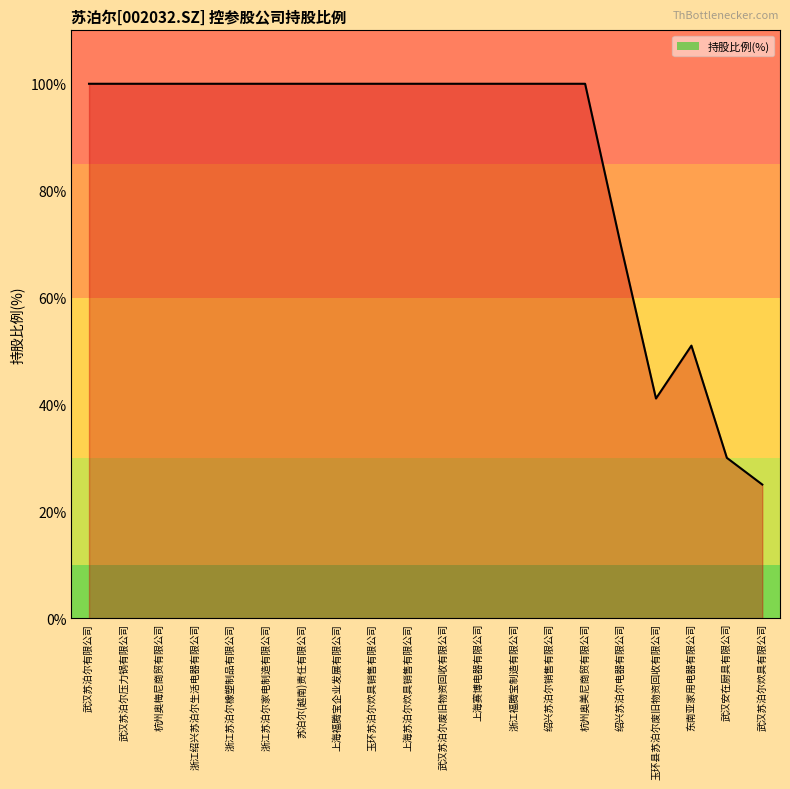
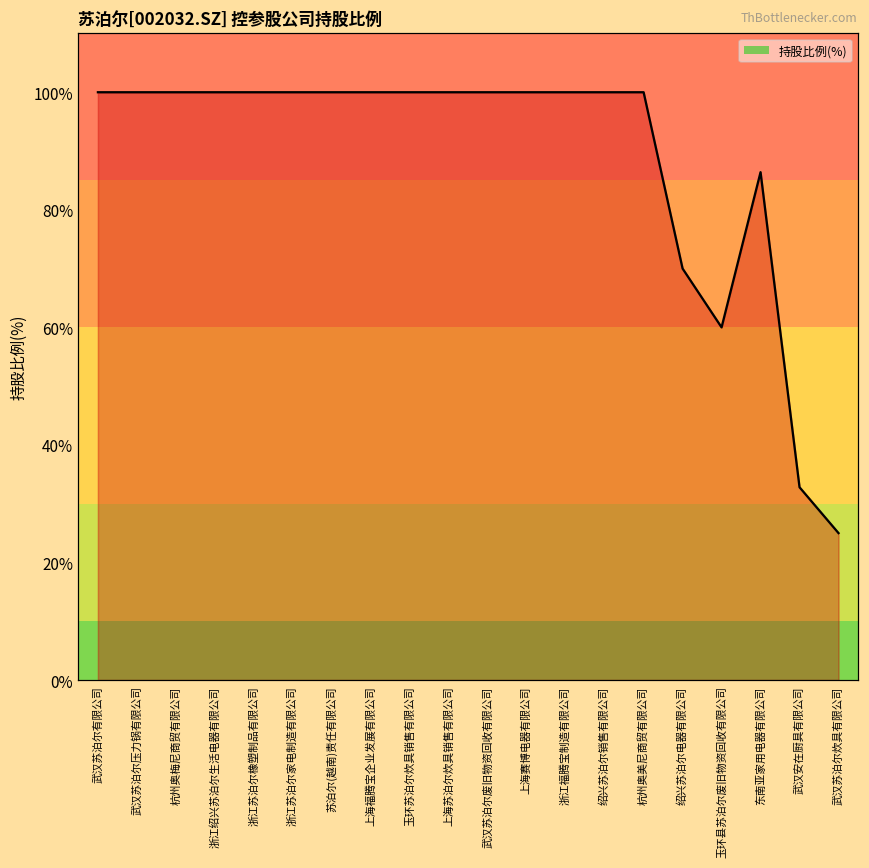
  {
    "武汉苏泊尔有限公司": "100%",
    "武汉苏泊尔压力锅有限公司": "100%",
    "杭州奥梅尼商贸有限公司": "100%",
    "浙江绍兴苏泊尔生活电器有限公司": "100%",
    "浙江苏泊尔橡塑制品有限公司": "100%",
    "浙江苏泊尔家电制造有限公司": "100%",
    "苏泊尔(越南)责任有限公司": "100%",
    "上海福腾宝企业发展有限公司": "100%",
    "玉环苏泊尔炊具销售有限公司": "100%",
    "上海苏泊尔炊具销售有限公司": "100%",
    "武汉苏泊尔废旧物资回收有限公司": "100%",
    "上海赛博电器有限公司": "100%",
    "浙江福腾宝制造有限公司": "100%",
    "绍兴苏泊尔销售有限公司": "100%",
    "杭州奥美尼商贸有限公司": "100%",
    "绍兴苏泊尔电器有限公司": "70%",
-   "玉环县苏泊尔废旧物资回收有限公司": "41%",
-   "东南亚家用电器有限公司": "51%",
-   "武汉安在厨具有限公司": "30%",
+   "玉环县苏泊尔废旧物资回收有限公司": "60%",
+   "东南亚家用电器有限公司": "86%",
+   "武汉安在厨具有限公司": "33%",
    "武汉苏泊尔炊具有限公司": "25%"
  }
